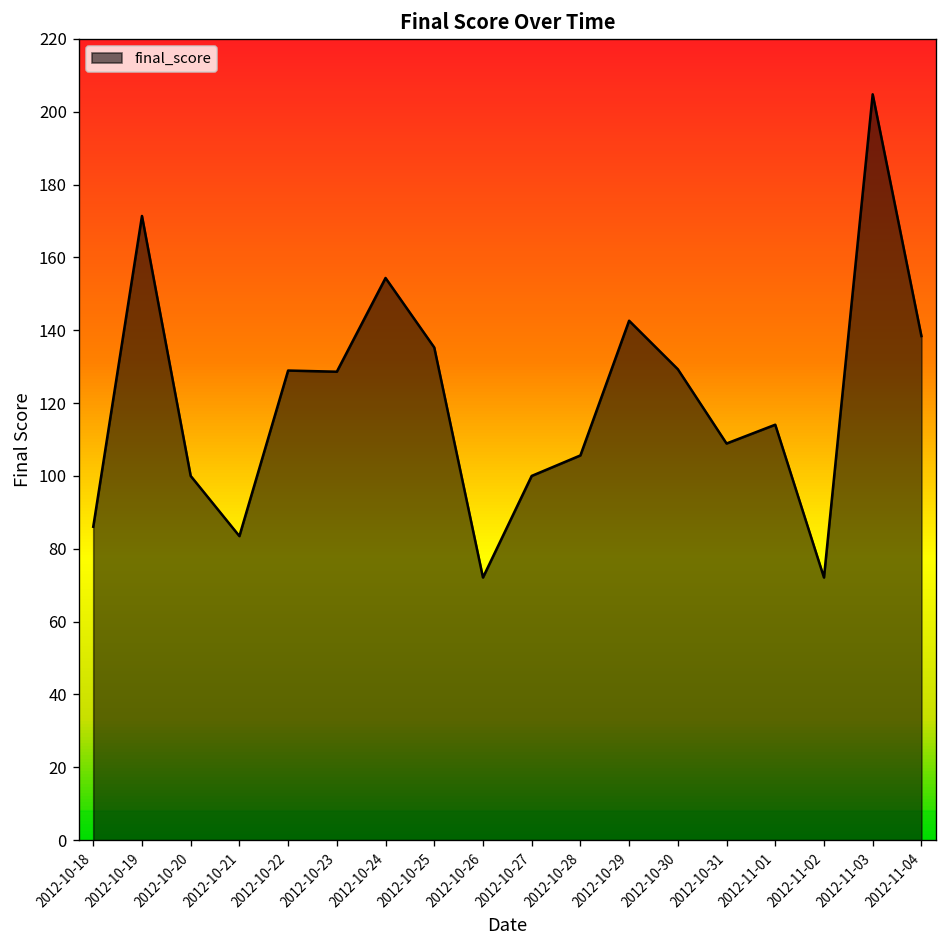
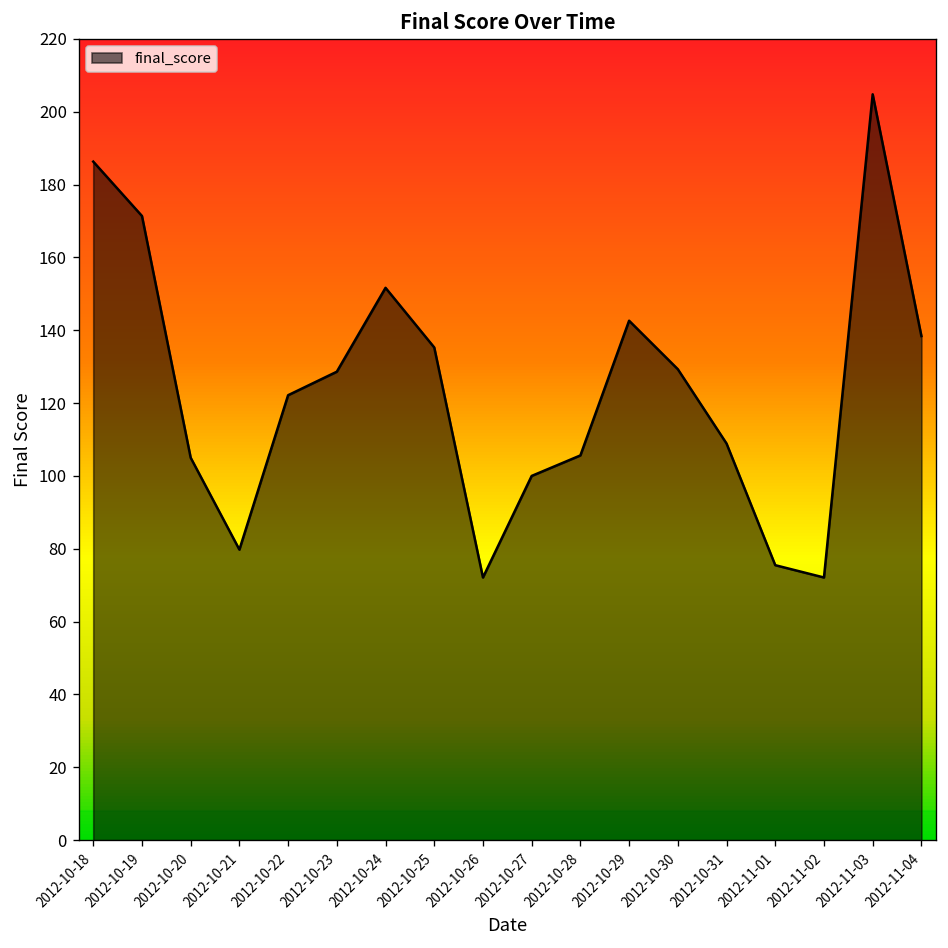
  {
-   "2012-10-18": 86,
+   "2012-10-18": 186,
    "2012-10-19": 171,
-   "2012-10-20": 100,
-   "2012-10-21": 83,
-   "2012-10-22": 129,
+   "2012-10-20": 105,
+   "2012-10-21": 80,
+   "2012-10-22": 122,
    "2012-10-23": 129,
-   "2012-10-24": 154,
+   "2012-10-24": 152,
    "2012-10-25": 135,
    "2012-10-26": 72,
    "2012-10-27": 100,
    "2012-10-28": 106,
    "2012-10-29": 143,
    "2012-10-30": 129,
    "2012-10-31": 109,
-   "2012-11-01": 114,
+   "2012-11-01": 75,
    "2012-11-02": 72,
    "2012-11-03": 205,
    "2012-11-04": 138
  }
